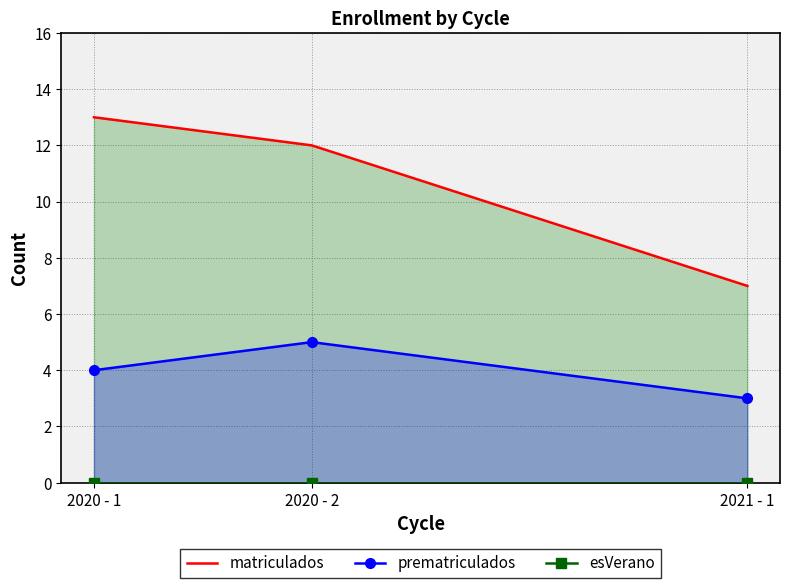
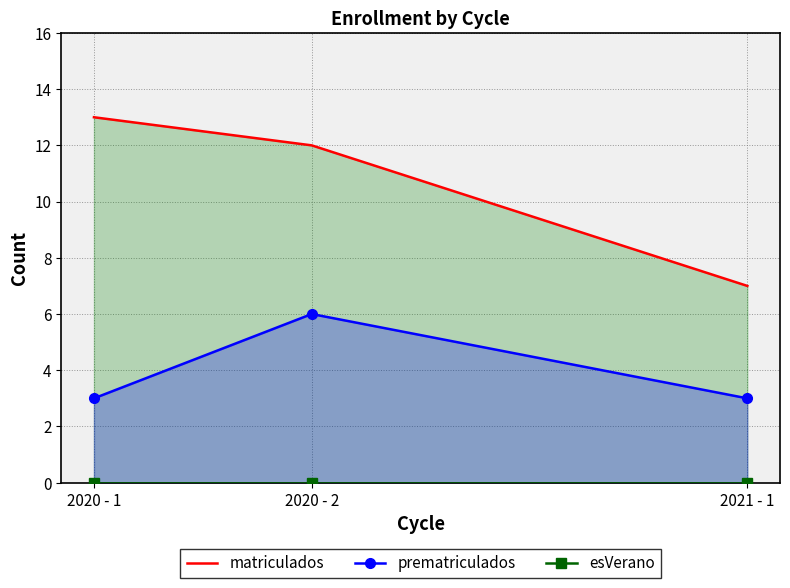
  {
    "matriculados": {
      "2020 - 1": 13,
      "2020 - 2": 12,
      "2021 - 1": 7
    },
    "prematriculados": {
-     "2020 - 1": 4,
-     "2020 - 2": 5,
+     "2020 - 1": 3,
+     "2020 - 2": 6,
      "2021 - 1": 3
    },
    "esVerano": {
      "2020 - 1": 0,
      "2020 - 2": 0,
      "2021 - 1": 0
    }
  }
